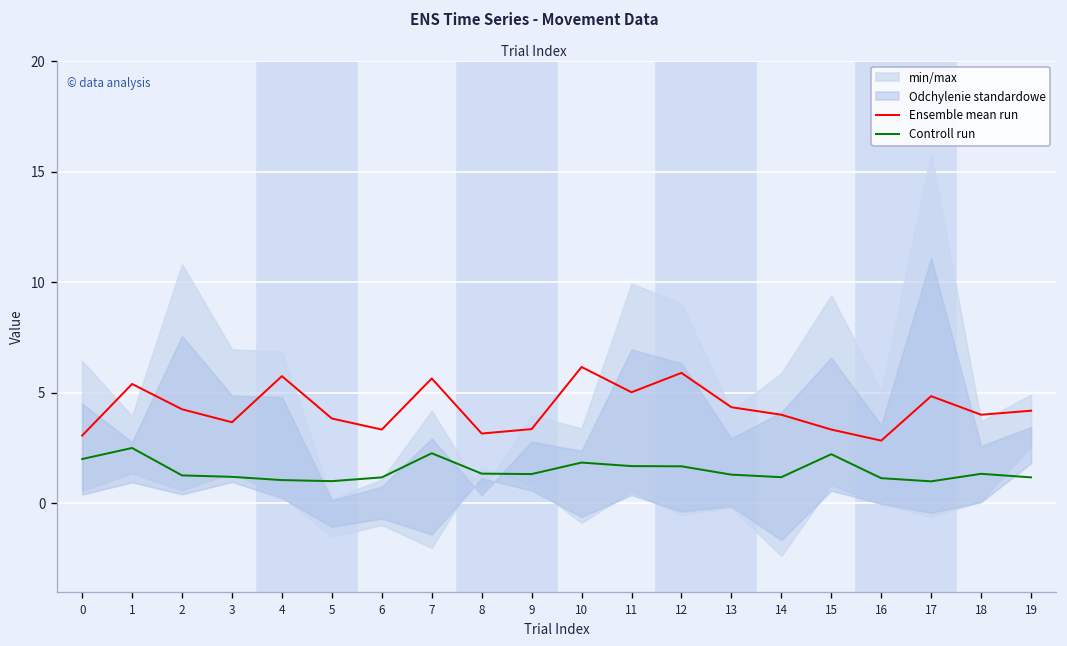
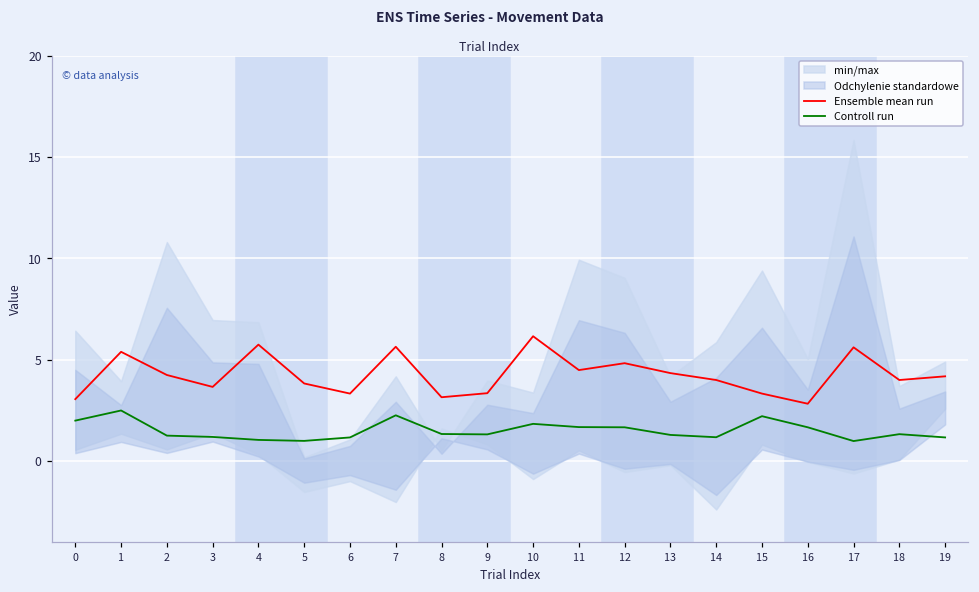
  {
    "Ensemble mean run": {
      "0": 3.1,
      "1": 5.4,
      "2": 4.2,
      "3": 3.7,
      "4": 5.7,
      "5": 3.8,
      "6": 3.3,
      "7": 5.6,
      "8": 3.2,
      "9": 3.4,
      "10": 6.2,
-     "11": 5.0,
-     "12": 5.9,
+     "11": 4.5,
+     "12": 4.8,
      "13": 4.3,
      "15": 3.3,
      "16": 2.8,
-     "17": 4.8,
+     "17": 5.6,
      "18": 4.0,
      "19": 4.2
    },
    "Controll run": {
      "0": 2.0,
      "1": 2.5,
      "2": 1.3,
      "3": 1.2,
      "4": 1.0,
      "5": 1.0,
      "7": 2.3,
      "8": 1.3,
      "9": 1.3,
      "10": 1.8,
      "11": 1.7,
      "12": 1.7,
      "13": 1.3,
      "14": 1.2,
      "15": 2.2,
-     "16": 1.1,
+     "16": 1.7,
      "17": 1.0,
      "18": 1.3,
      "19": 1.2
    }
  }
